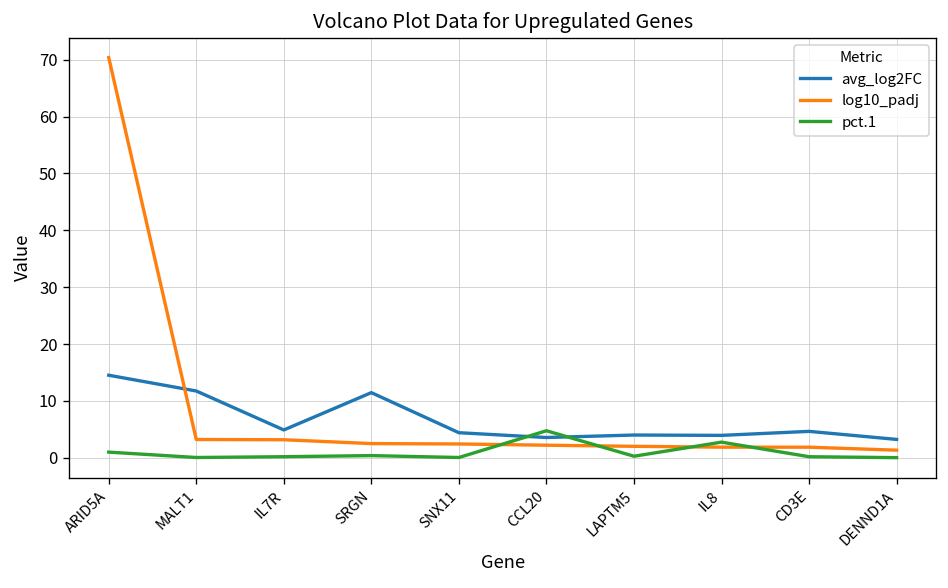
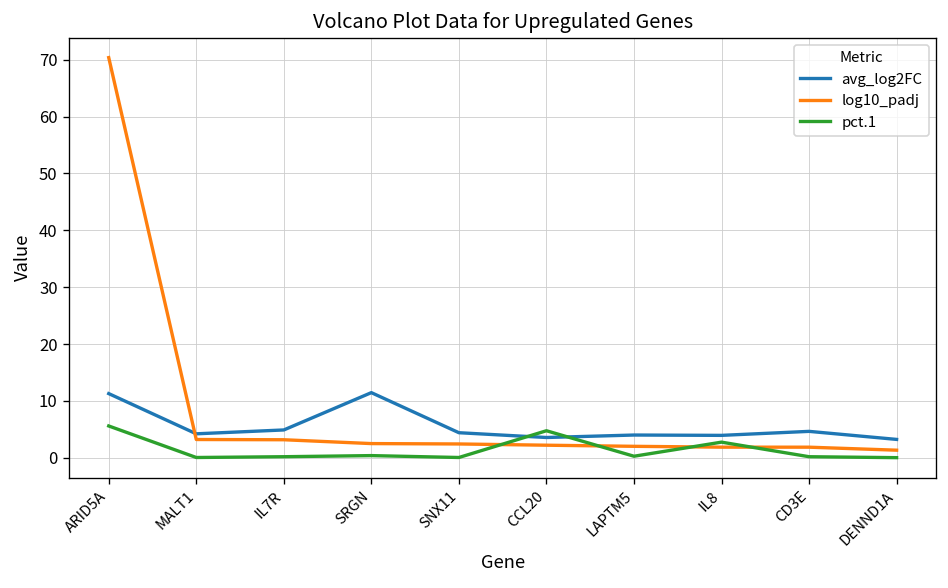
  {
    "avg_log2FC": {
-     "ARID5A": 15,
-     "MALT1": 12,
+     "ARID5A": 11,
+     "MALT1": 4,
      "IL7R": 5,
      "SRGN": 11,
      "SNX11": 4,
      "CCL20": 4,
      "LAPTM5": 4,
      "IL8": 4,
      "CD3E": 5,
      "DENND1A": 3
    },
    "log10_padj": {
      "ARID5A": 70,
      "MALT1": 3,
      "IL7R": 3,
      "SRGN": 3,
      "SNX11": 2,
      "CCL20": 2,
      "LAPTM5": 2,
      "IL8": 2,
      "CD3E": 2,
      "DENND1A": 1
    },
    "pct.1": {
-     "ARID5A": 1,
+     "ARID5A": 6,
      "MALT1": 0,
      "IL7R": 0,
      "SRGN": 0,
      "SNX11": 0,
      "CCL20": 5,
      "LAPTM5": 0,
      "IL8": 3,
      "CD3E": 0,
      "DENND1A": 0
    }
  }
